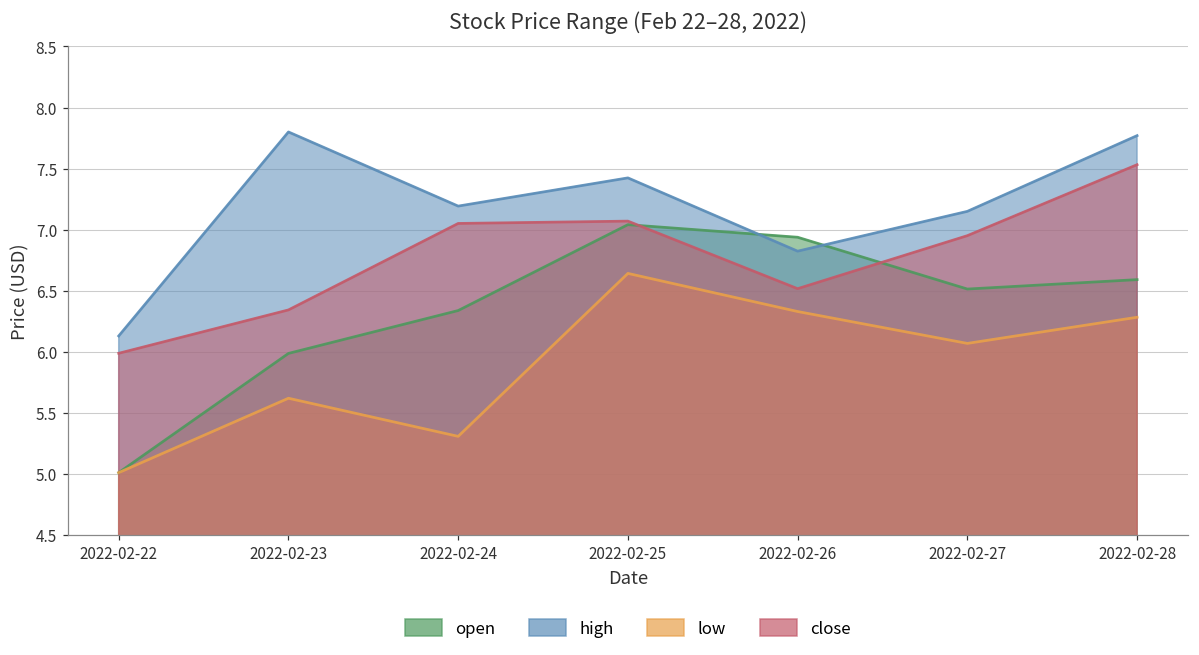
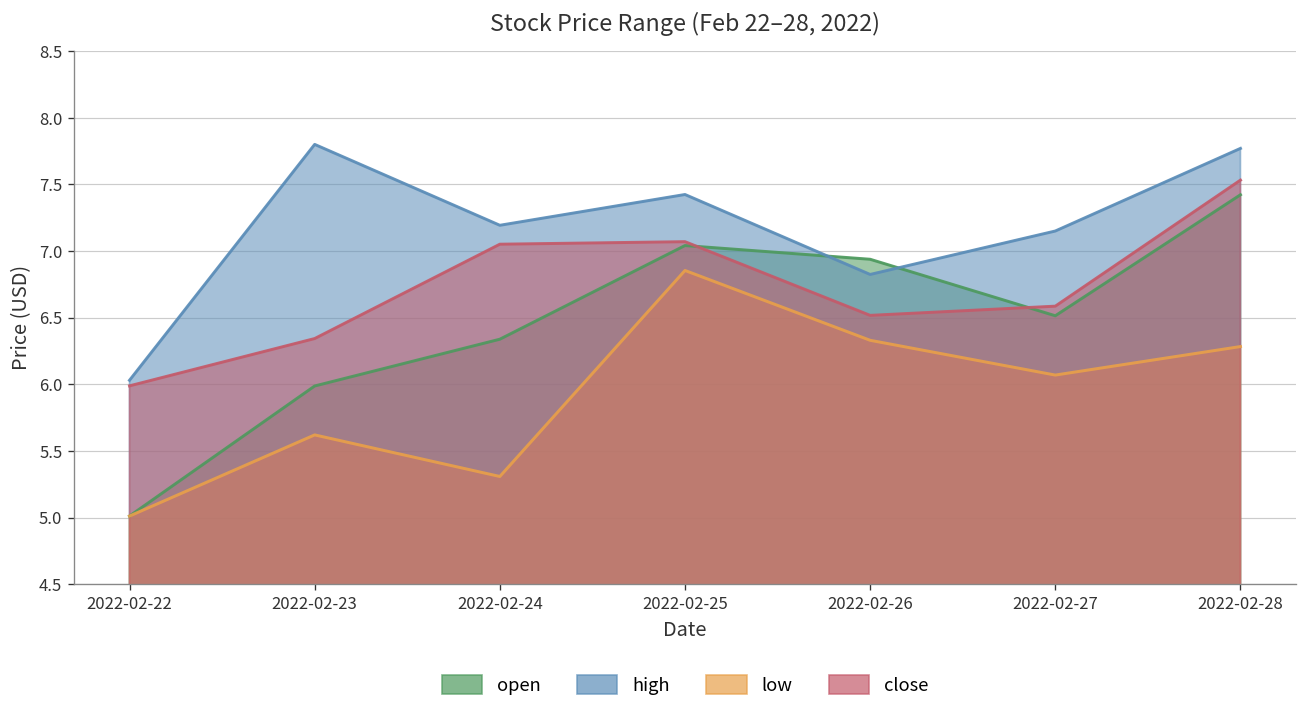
  {
    "open": {
      "2022-02-23": 5.99,
      "2022-02-24": 6.34,
      "2022-02-25": 7.04,
      "2022-02-26": 6.94,
      "2022-02-27": 6.51,
-     "2022-02-28": 6.59
+     "2022-02-28": 7.42
    },
    "high": {
-     "2022-02-22": 6.13,
+     "2022-02-22": 6.03,
      "2022-02-23": 7.80,
      "2022-02-24": 7.19,
      "2022-02-25": 7.42,
      "2022-02-26": 6.82,
      "2022-02-27": 7.15,
      "2022-02-28": 7.77
    },
    "low": {
      "2022-02-23": 5.62,
      "2022-02-24": 5.31,
-     "2022-02-25": 6.64,
+     "2022-02-25": 6.85,
      "2022-02-26": 6.33,
      "2022-02-27": 6.07,
      "2022-02-28": 6.28
    },
    "close": {
      "2022-02-22": 5.99,
      "2022-02-23": 6.34,
      "2022-02-24": 7.05,
      "2022-02-25": 7.07,
      "2022-02-26": 6.52,
-     "2022-02-27": 6.95,
+     "2022-02-27": 6.59,
      "2022-02-28": 7.53
    }
  }
